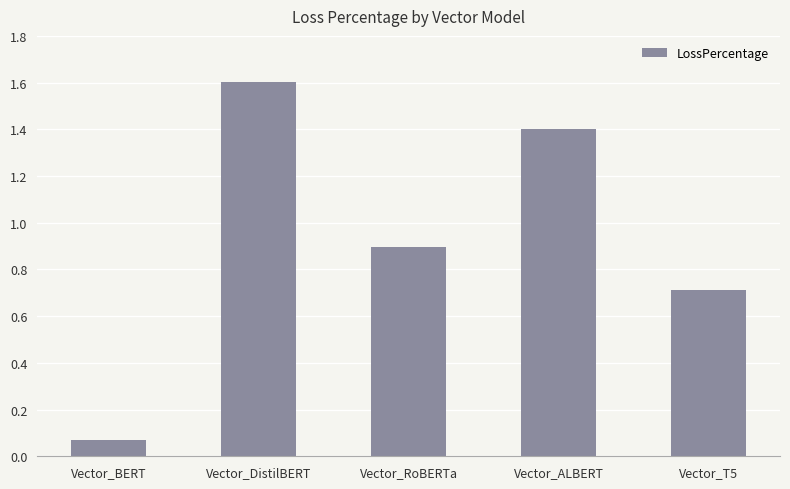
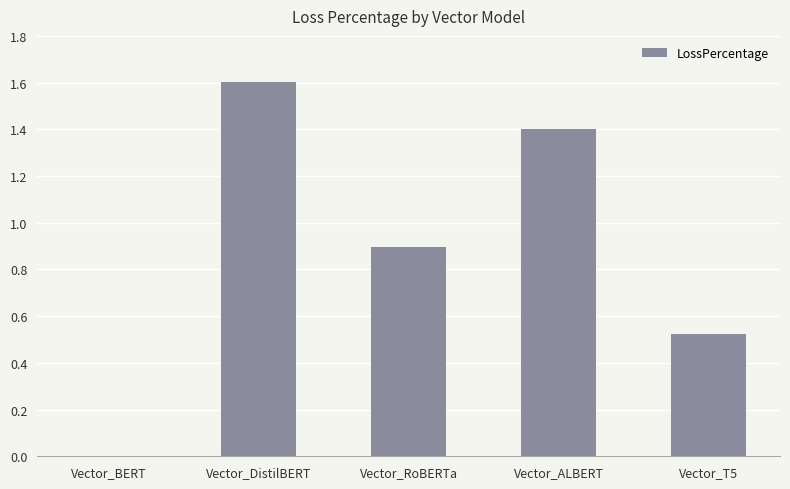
  {
-   "Vector_BERT": 0.07,
+   "Vector_BERT": 0.00,
    "Vector_DistilBERT": 1.60,
    "Vector_RoBERTa": 0.89,
    "Vector_ALBERT": 1.40,
-   "Vector_T5": 0.71
+   "Vector_T5": 0.52
  }
